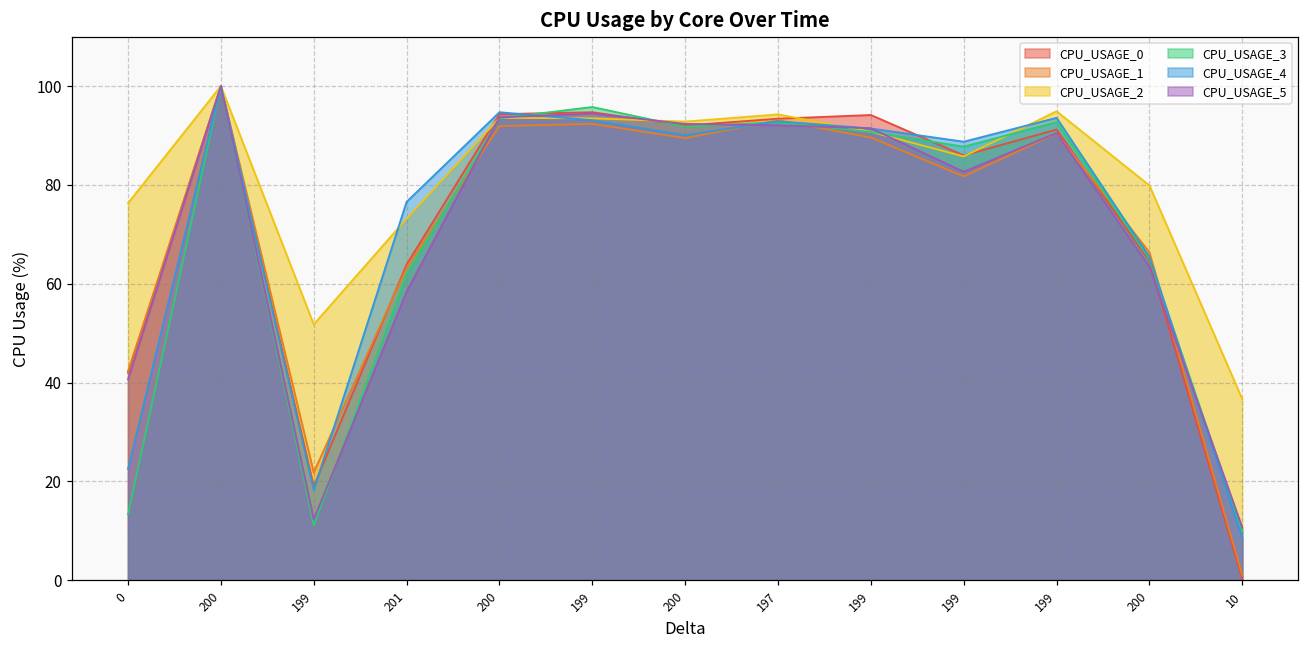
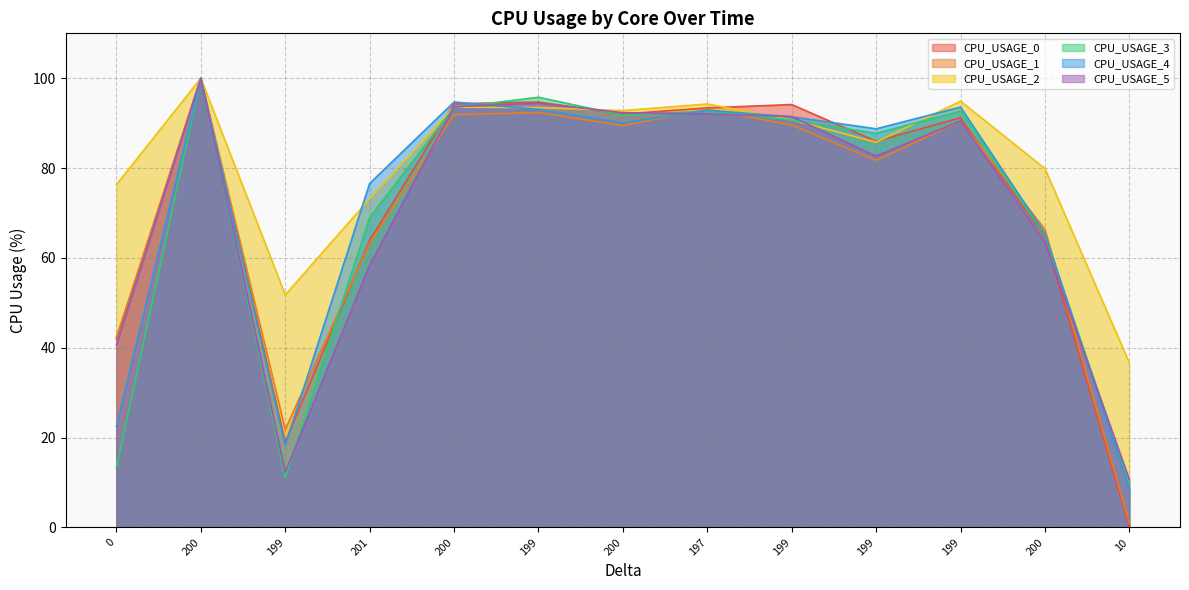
  {
    "CPU_USAGE_3": {
      "0": 13,
-     "201": 62,
+     "201": 69,
      "10": 10
    },
    "CPU_USAGE_4": {
      "0": 23,
      "201": 77,
      "10": 9
    },
    "CPU_USAGE_5": {
      "0": 41,
      "201": 58,
      "197": 92,
      "10": 11
    }
  }
